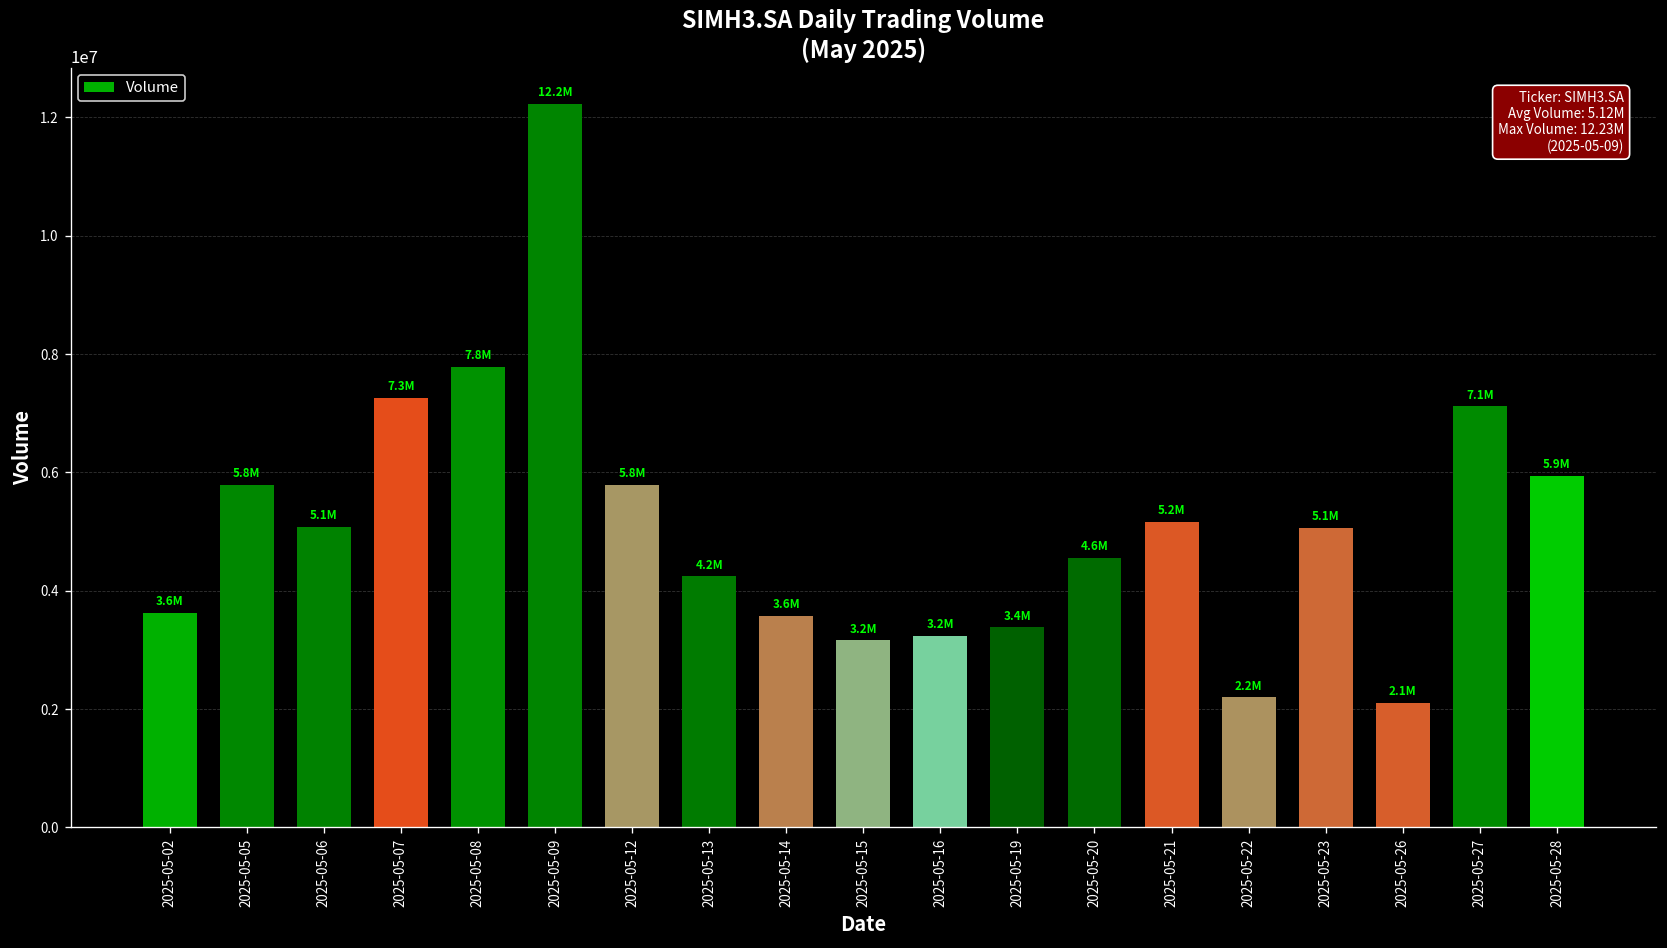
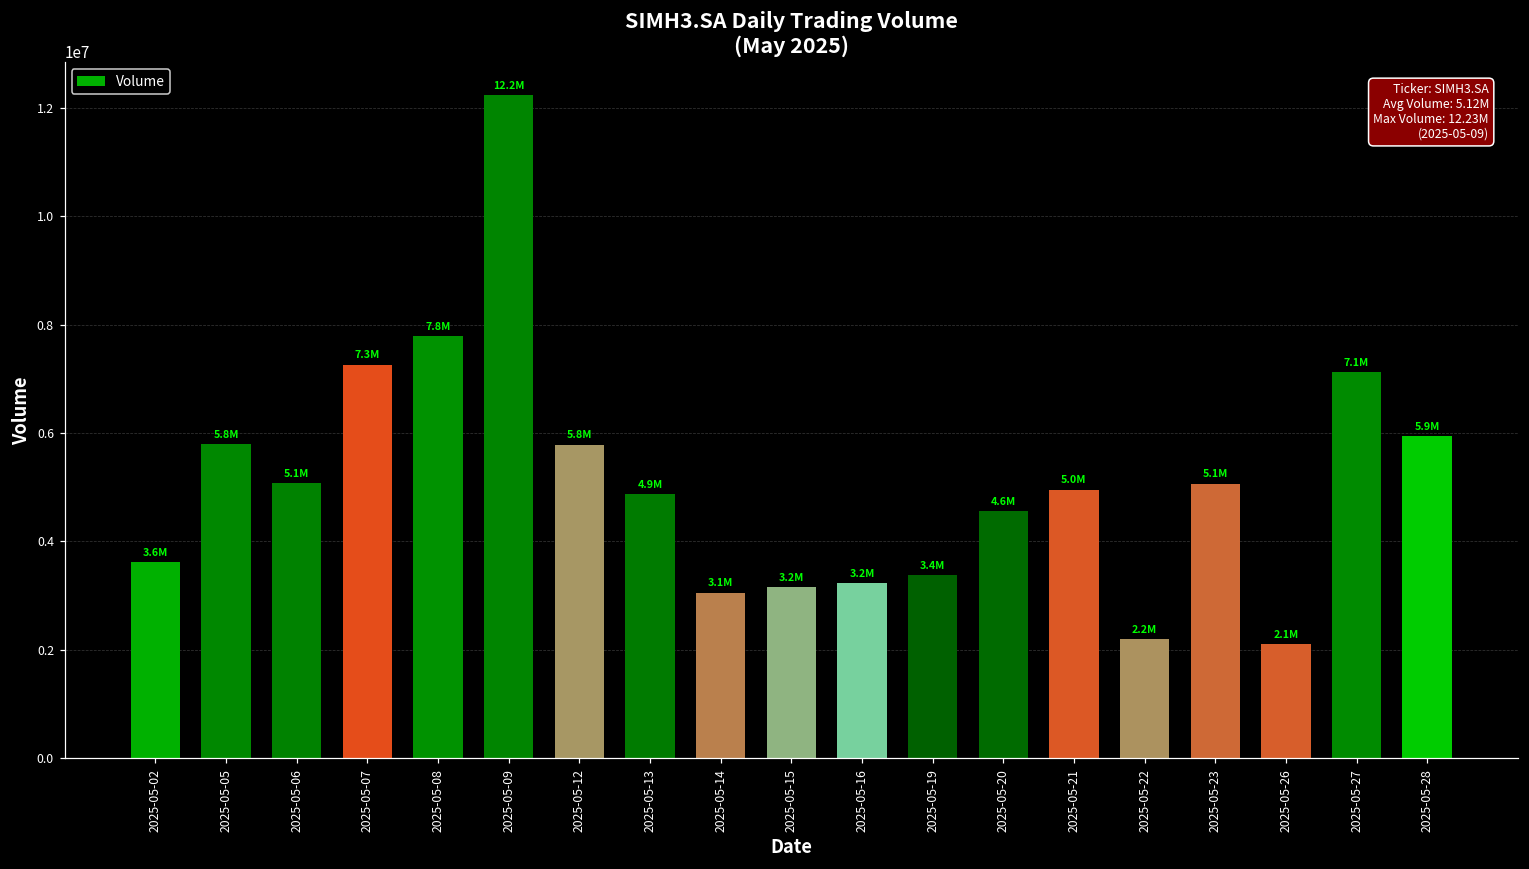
  {
    "2025-05-02": "3.6M",
    "2025-05-05": "5.8M",
    "2025-05-06": "5.1M",
    "2025-05-07": "7.3M",
    "2025-05-08": "7.8M",
    "2025-05-09": "12.2M",
    "2025-05-12": "5.8M",
-   "2025-05-13": "4.2M",
-   "2025-05-14": "3.6M",
+   "2025-05-13": "4.9M",
+   "2025-05-14": "3.1M",
    "2025-05-15": "3.2M",
    "2025-05-16": "3.2M",
    "2025-05-19": "3.4M",
    "2025-05-20": "4.6M",
-   "2025-05-21": "5.2M",
+   "2025-05-21": "5.0M",
    "2025-05-22": "2.2M",
    "2025-05-23": "5.1M",
    "2025-05-26": "2.1M",
    "2025-05-27": "7.1M",
    "2025-05-28": "5.9M"
  }
